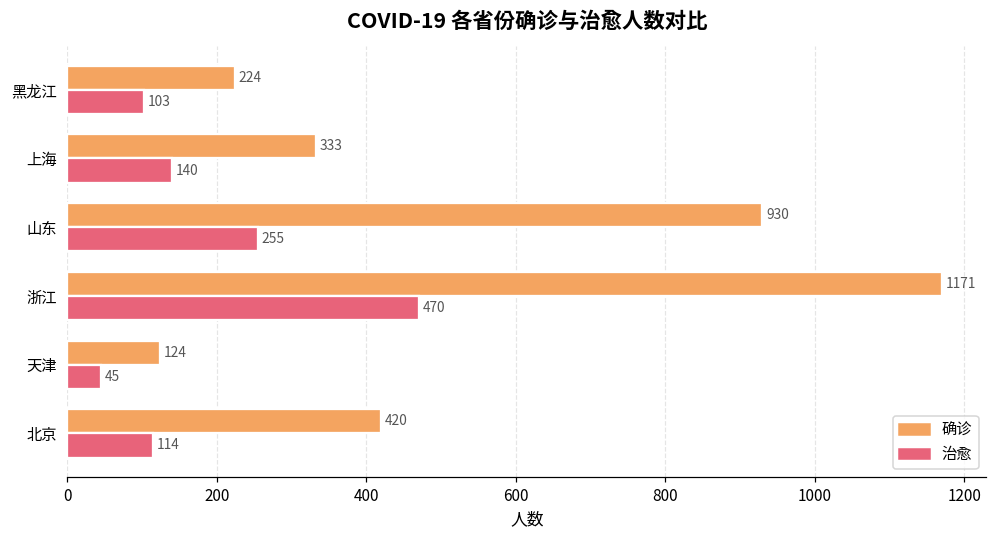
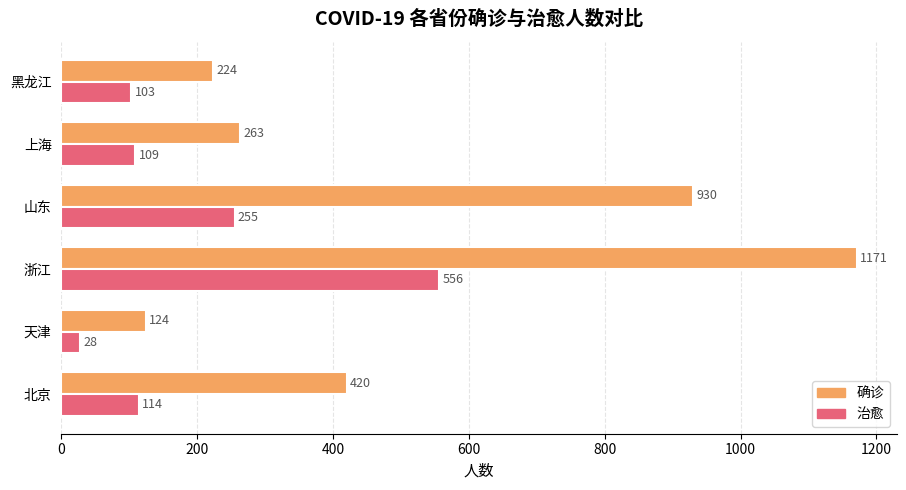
  {
    "确诊": {
      "黑龙江": 224,
-     "上海": 333,
+     "上海": 263,
      "山东": 930,
      "浙江": 1171,
      "天津": 124,
      "北京": 420
    },
    "治愈": {
      "黑龙江": 103,
-     "上海": 140,
+     "上海": 109,
      "山东": 255,
-     "浙江": 470,
-     "天津": 45,
+     "浙江": 556,
+     "天津": 28,
      "北京": 114
    }
  }
